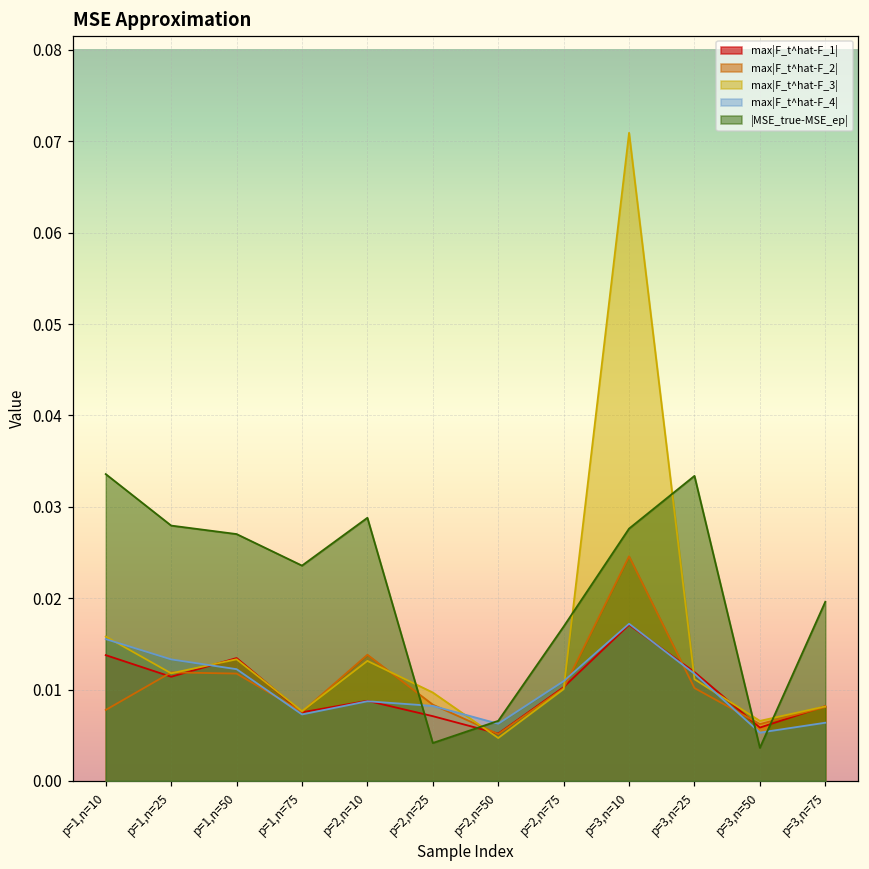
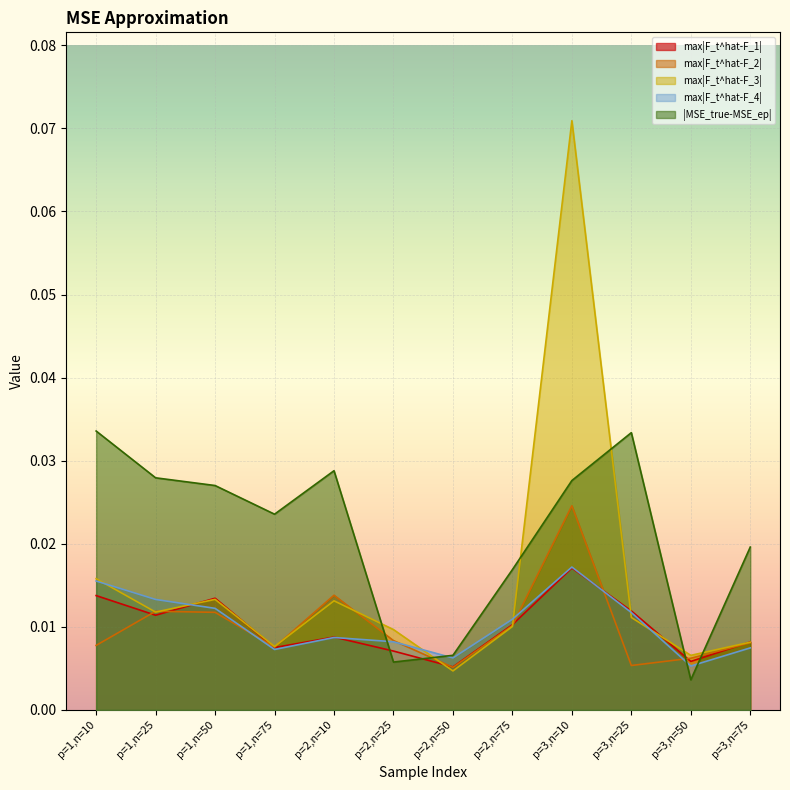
  {
    "max|F_t^hat-F_1|": {
      "p=1,n=10": 0.014,
      "p=1,n=25": 0.011,
      "p=2,n=25": 0.007,
      "p=3,n=50": 0.006
    },
    "max|F_t^hat-F_2|": {
      "p=1,n=10": 0.008,
      "p=1,n=50": 0.012,
      "p=2,n=10": 0.014,
      "p=3,n=10": 0.025,
-     "p=3,n=25": 0.010,
+     "p=3,n=25": 0.005,
      "p=3,n=50": 0.006
    },
    "max|F_t^hat-F_3|": {
      "p=2,n=10": 0.013,
      "p=2,n=25": 0.010,
      "p=2,n=50": 0.005,
      "p=3,n=10": 0.071,
      "p=3,n=25": 0.011,
      "p=3,n=50": 0.007
    },
    "max|F_t^hat-F_4|": {
      "p=1,n=25": 0.013,
      "p=1,n=50": 0.012,
      "p=2,n=50": 0.006,
      "p=2,n=75": 0.011,
      "p=3,n=50": 0.005,
-     "p=3,n=75": 0.006
+     "p=3,n=75": 0.007
    },
    "|MSE_true-MSE_ep|": {
      "p=1,n=10": 0.034,
      "p=1,n=25": 0.028,
      "p=1,n=50": 0.027,
      "p=1,n=75": 0.024,
      "p=2,n=10": 0.029,
-     "p=2,n=25": 0.004,
+     "p=2,n=25": 0.006,
      "p=2,n=50": 0.007,
      "p=2,n=75": 0.017,
      "p=3,n=10": 0.028,
      "p=3,n=25": 0.033,
      "p=3,n=50": 0.004,
      "p=3,n=75": 0.020
    }
  }
